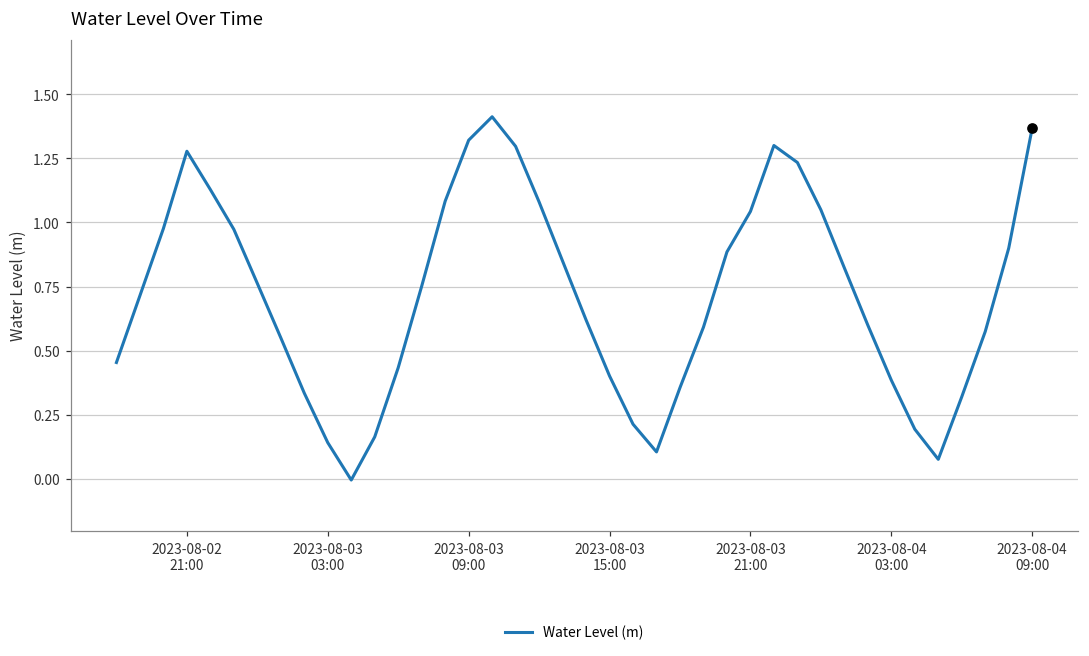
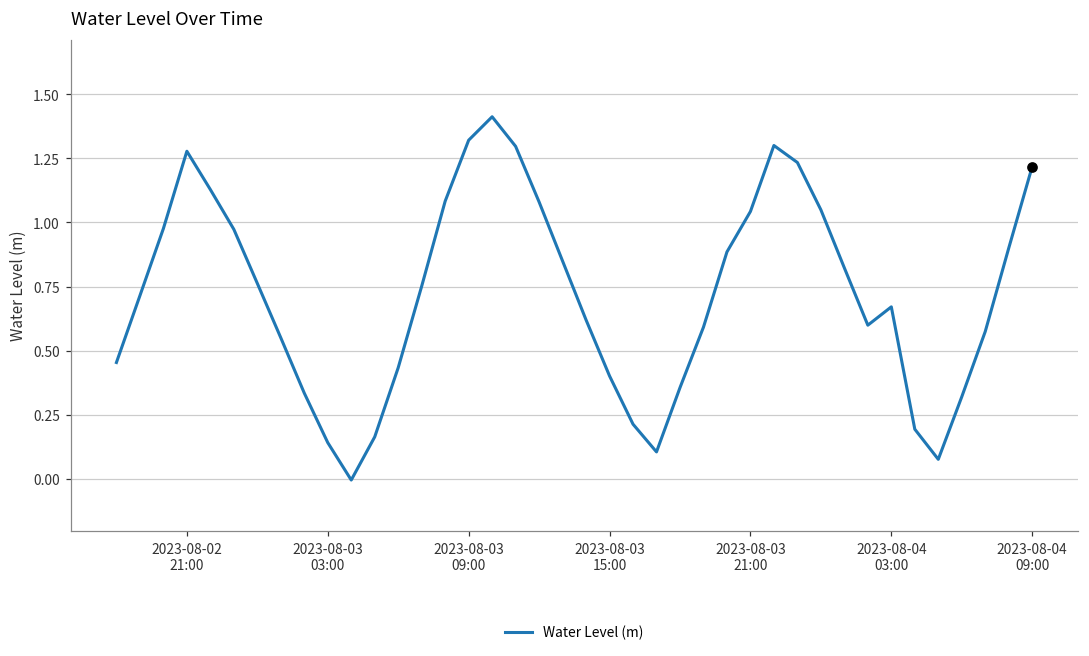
  {
    "Water Level (m)": {
      "2023-08-02 21:00": 1.28,
      "2023-08-03 03:00": 0.14,
      "2023-08-03 09:00": 1.32,
      "2023-08-03 15:00": 0.40,
      "2023-08-03 21:00": 1.04,
-     "2023-08-04 03:00": 0.38,
-     "2023-08-04 09:00": 1.37
+     "2023-08-04 03:00": 0.67,
+     "2023-08-04 09:00": 1.22
    }
  }
